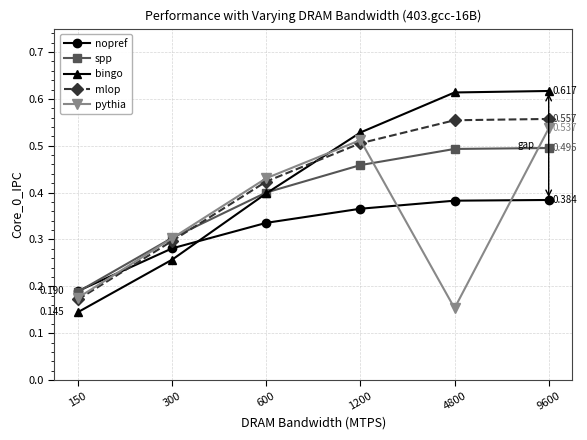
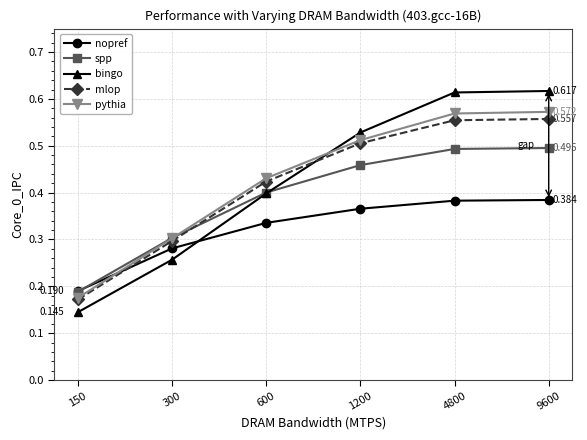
  {
    "pythia": {
-     "4800": 0.15,
-     "9600": 0.537
+     "4800": 0.57,
+     "9600": 0.572
    }
  }
